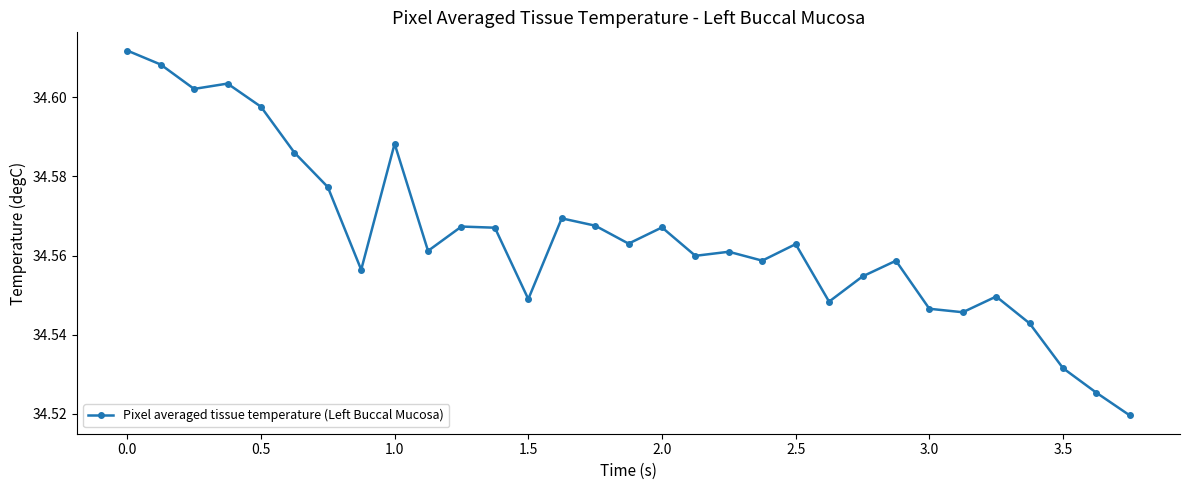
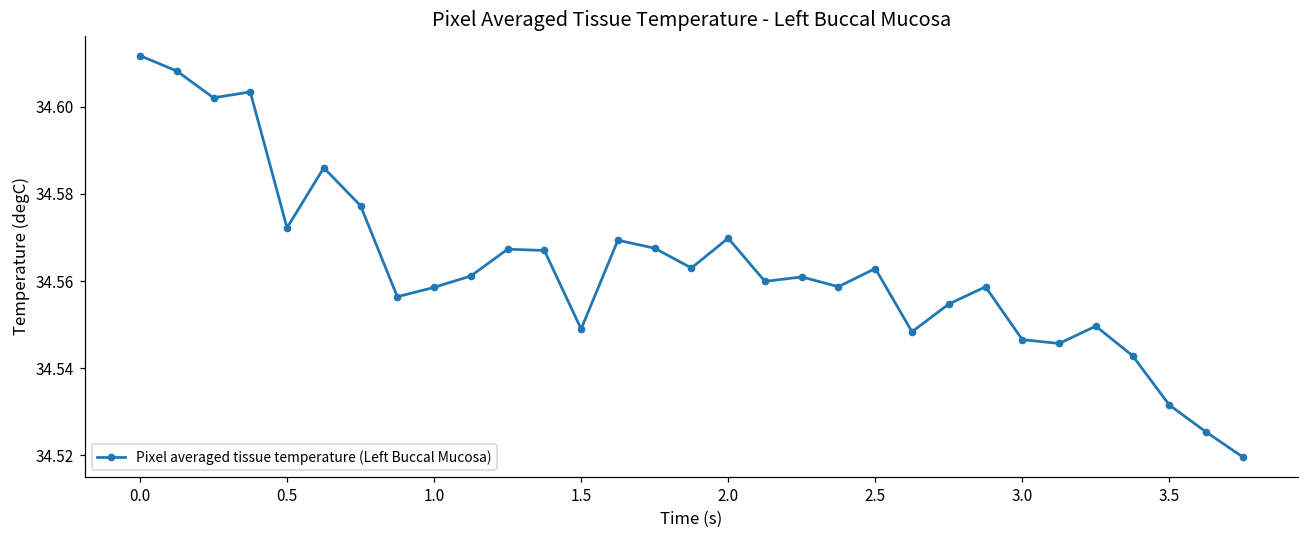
  {
    "0.0": 34.612,
-   "0.5": 34.598,
-   "1.0": 34.588,
+   "0.5": 34.572,
+   "1.0": 34.559,
    "1.5": 34.549,
-   "2.0": 34.567,
+   "2.0": 34.570,
    "2.5": 34.563,
    "3.0": 34.547,
    "3.5": 34.532
  }
